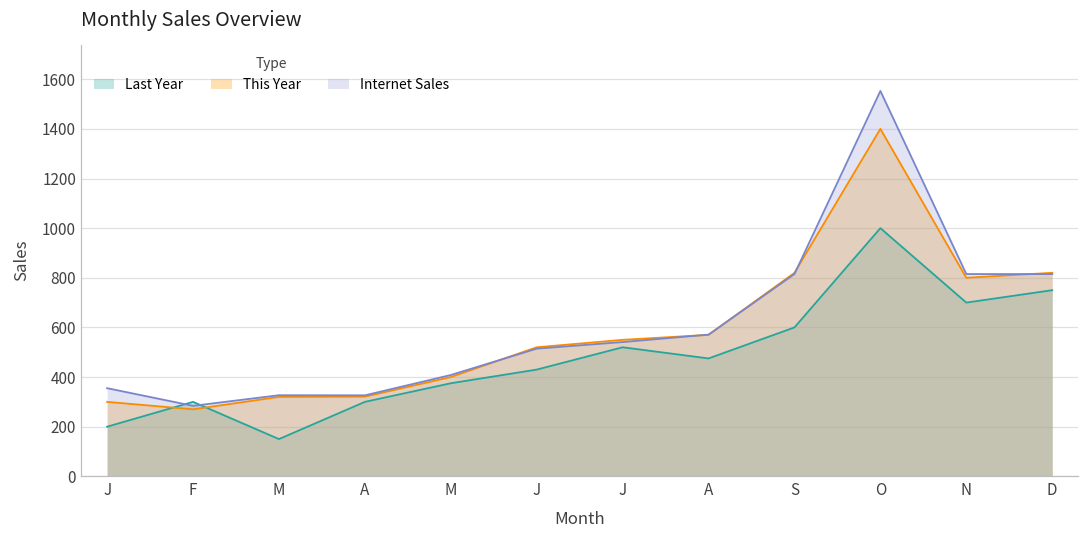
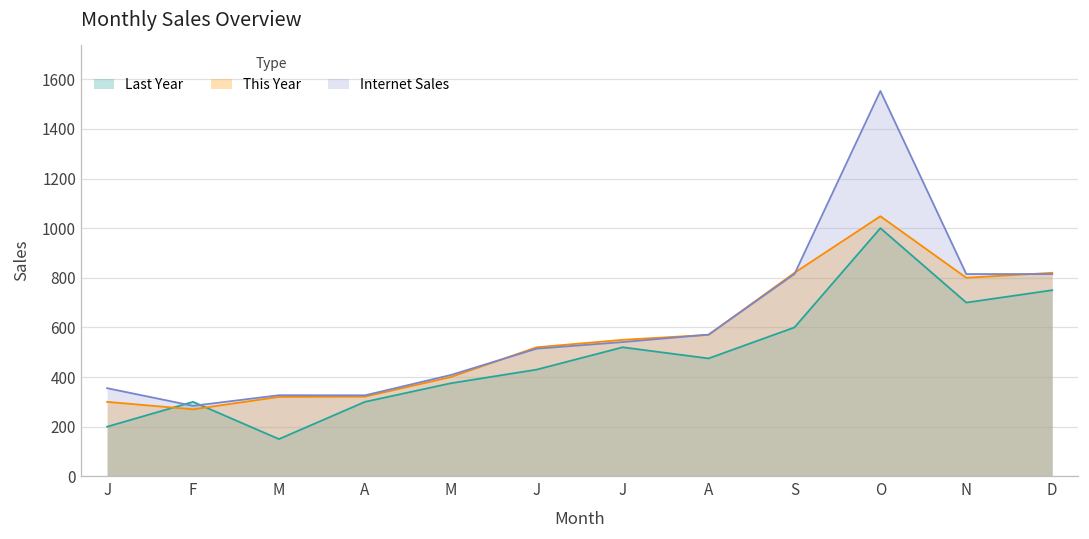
  {
    "This Year": {
      "F": 270,
-     "O": 1400,
+     "O": 1050,
      "N": 800
    }
  }
